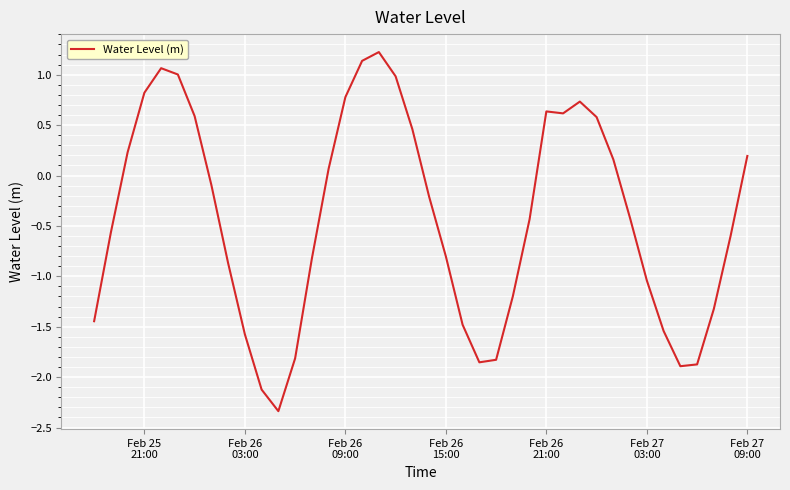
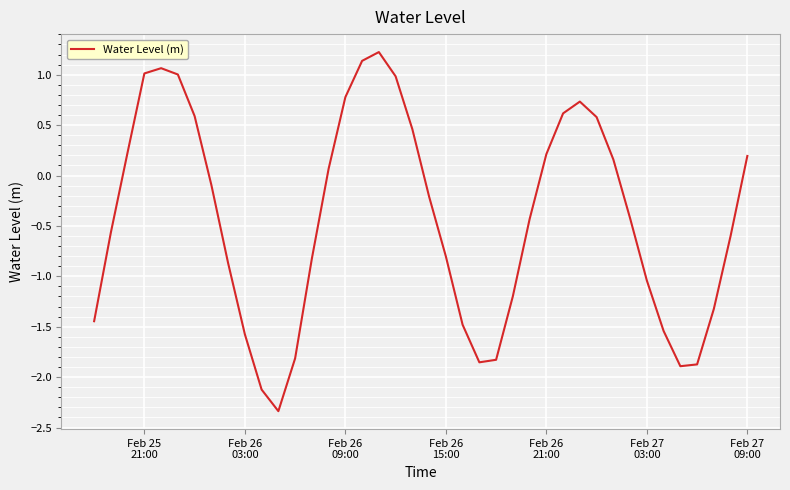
  {
-   "Feb 25 21:00": 0.82,
+   "Feb 25 21:00": 1.01,
    "Feb 26 03:00": -1.58,
    "Feb 26 09:00": 0.78,
    "Feb 26 15:00": -0.80,
-   "Feb 26 21:00": 0.64,
+   "Feb 26 21:00": 0.21,
    "Feb 27 03:00": -1.04,
    "Feb 27 09:00": 0.19
  }
